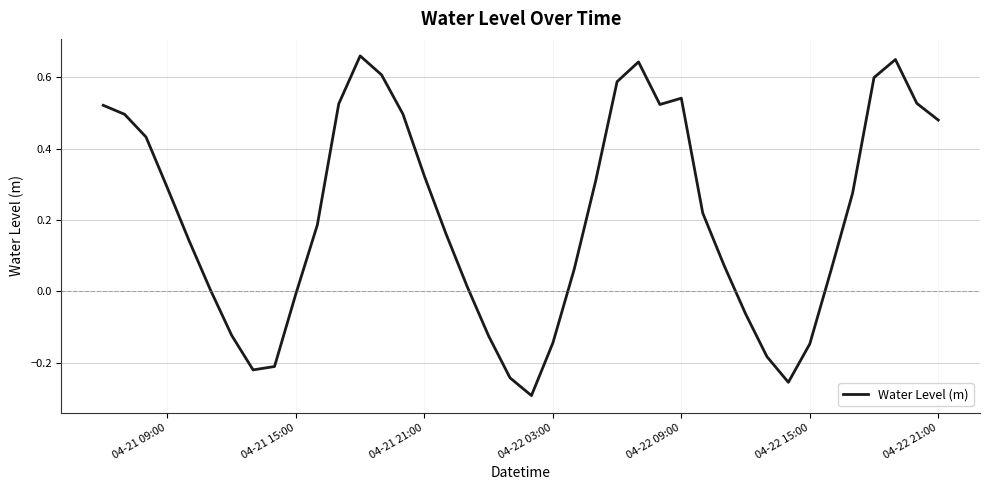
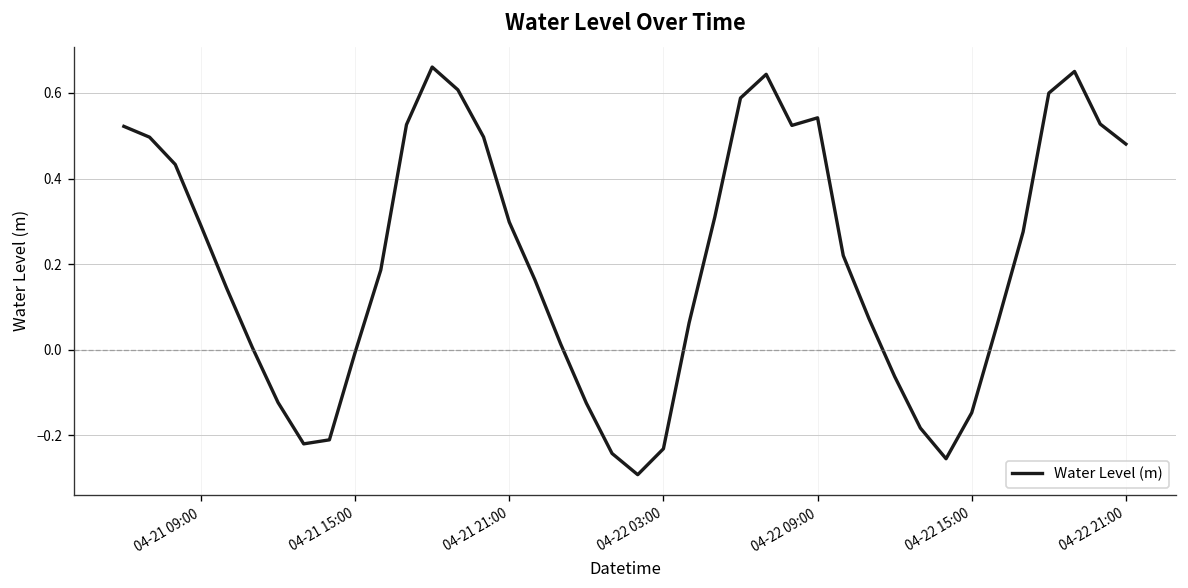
  {
    "04-21 09:00": 0.29,
    "04-21 15:00": -0.01,
-   "04-21 21:00": 0.32,
-   "04-22 03:00": -0.14,
+   "04-21 21:00": 0.30,
+   "04-22 03:00": -0.23,
    "04-22 09:00": 0.54,
    "04-22 15:00": -0.15,
    "04-22 21:00": 0.48
  }
